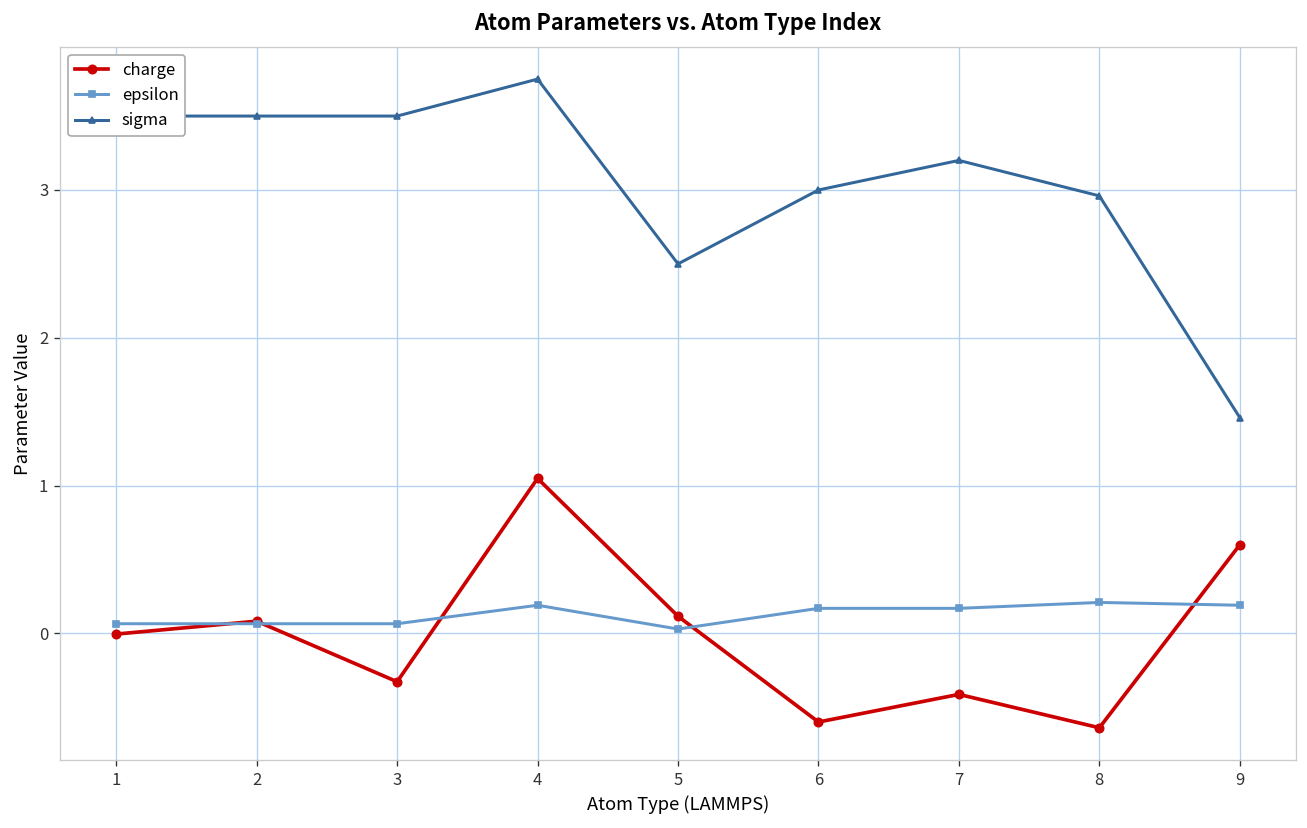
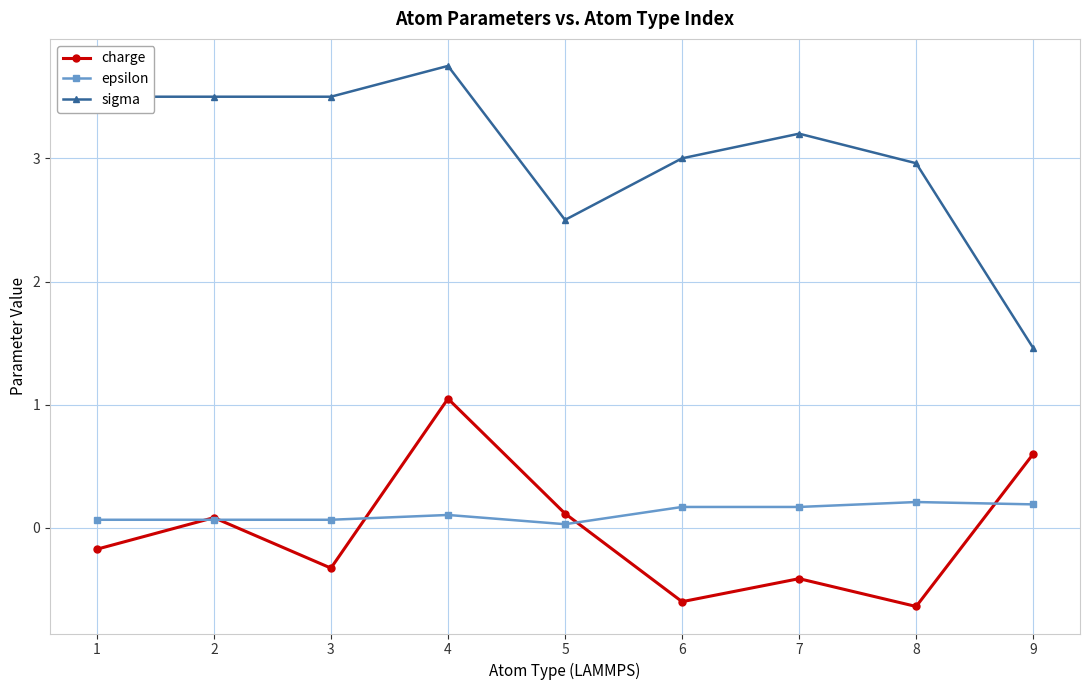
  {
    "charge": {
-     "1": 0.00,
+     "1": -0.17,
      "3": -0.33,
      "4": 1.05,
      "5": 0.12,
      "6": -0.60,
      "7": -0.41,
      "8": -0.64,
      "9": 0.60
    },
    "epsilon": {
      "1": 0.07,
      "3": 0.07,
-     "4": 0.19,
+     "4": 0.11,
      "5": 0.03,
      "6": 0.17,
      "7": 0.17,
      "8": 0.21,
      "9": 0.19
    },
    "sigma": {
      "2": 3.50,
      "3": 3.50,
      "4": 3.75,
      "5": 2.50,
      "6": 3.00,
      "7": 3.20,
      "8": 2.96,
      "9": 1.46
    }
  }
